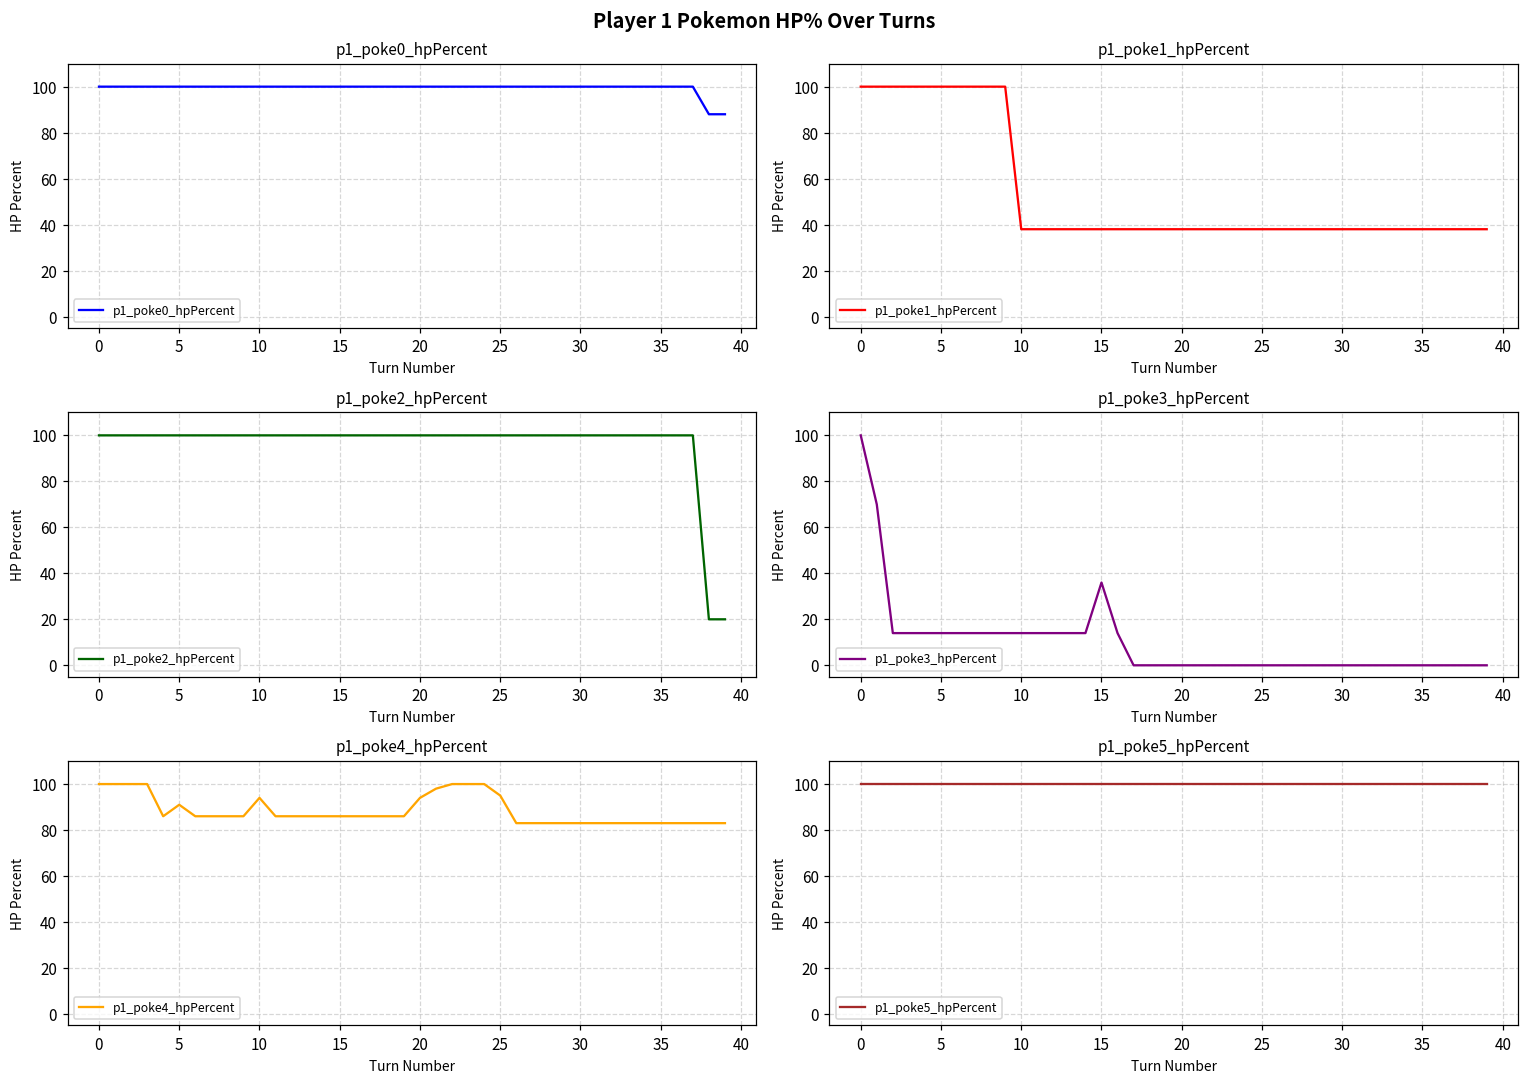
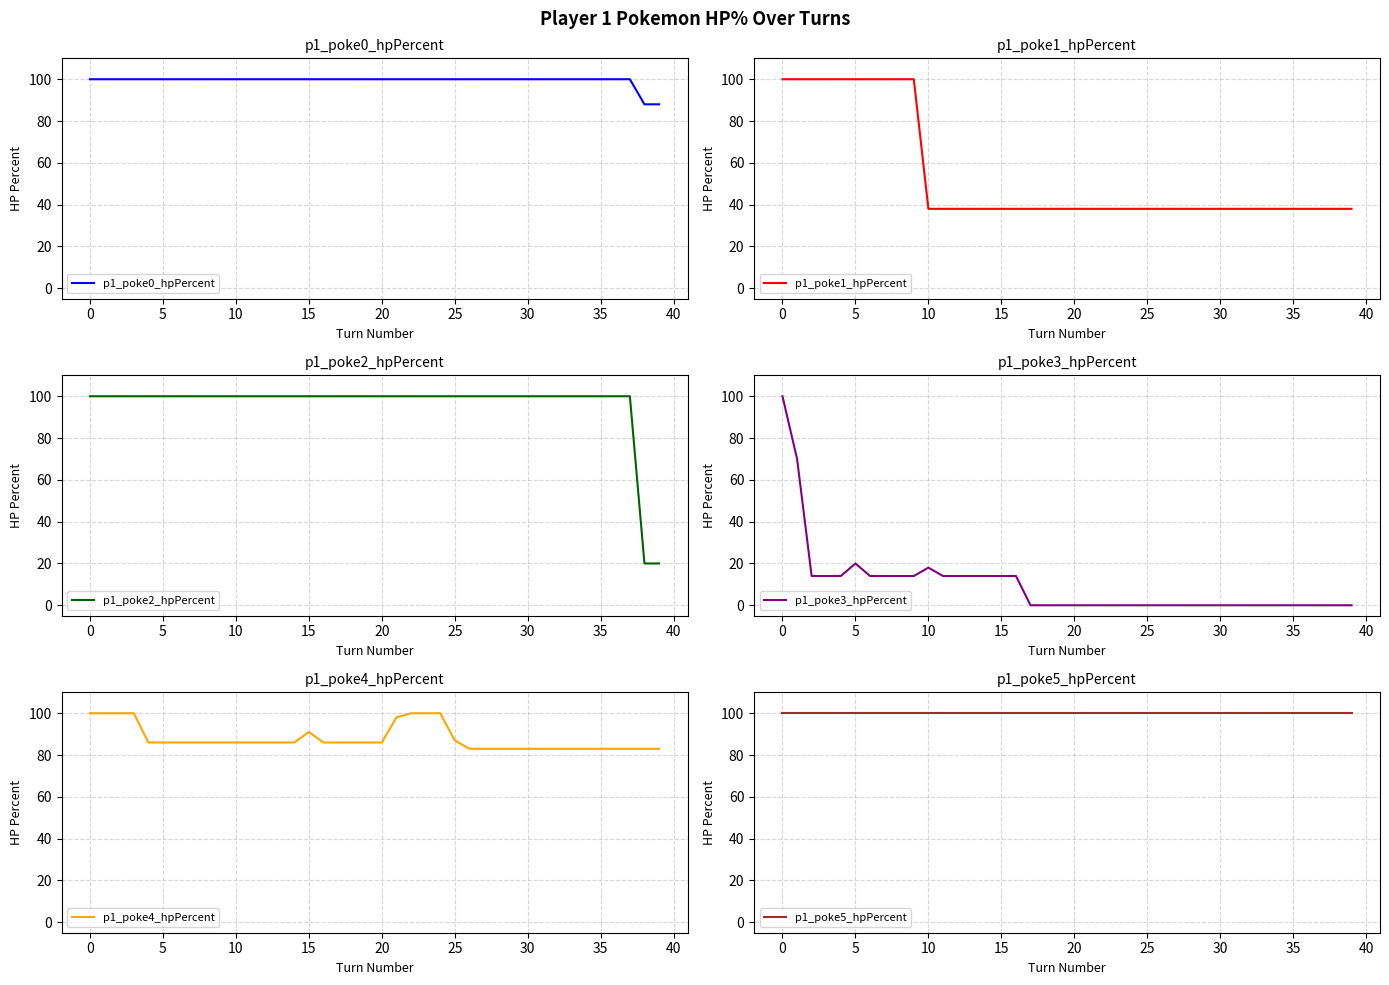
  {
    "p1_poke0_hpPercent": {
      "0": 100,
      "5": 100,
      "10": 100,
      "15": 100,
      "20": 100,
      "25": 100,
      "30": 100,
      "35": 100
    },
    "p1_poke1_hpPercent": {
      "0": 100,
      "5": 100,
      "10": 38,
      "15": 38,
      "20": 38,
      "25": 38,
      "30": 38,
      "35": 38
    },
    "p1_poke2_hpPercent": {
      "0": 100,
      "5": 100,
      "10": 100,
      "15": 100,
      "20": 100,
      "25": 100,
      "30": 100,
      "35": 100
    },
    "p1_poke3_hpPercent": {
      "0": 100,
-     "5": 14,
-     "10": 14,
-     "15": 36,
+     "5": 20,
+     "10": 18,
+     "15": 14,
      "20": 0,
      "25": 0,
      "30": 0,
      "35": 0
    },
    "p1_poke4_hpPercent": {
      "0": 100,
-     "5": 91,
-     "10": 94,
-     "15": 86,
-     "20": 94,
-     "25": 95,
+     "5": 86,
+     "10": 86,
+     "15": 91,
+     "20": 86,
+     "25": 87,
      "30": 83,
      "35": 83
    },
    "p1_poke5_hpPercent": {
      "0": 100,
      "5": 100,
      "10": 100,
      "15": 100,
      "20": 100,
      "25": 100,
      "30": 100,
      "35": 100
    }
  }
